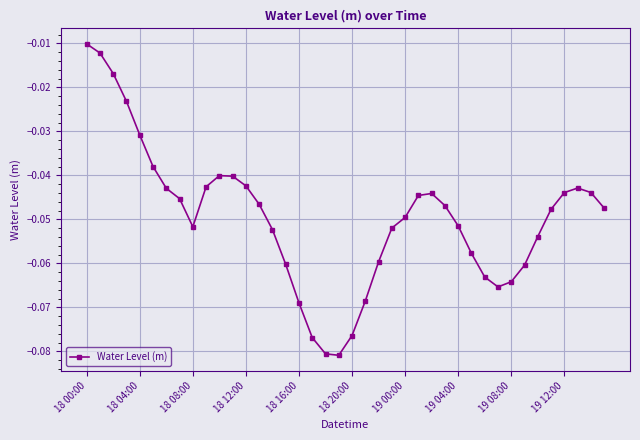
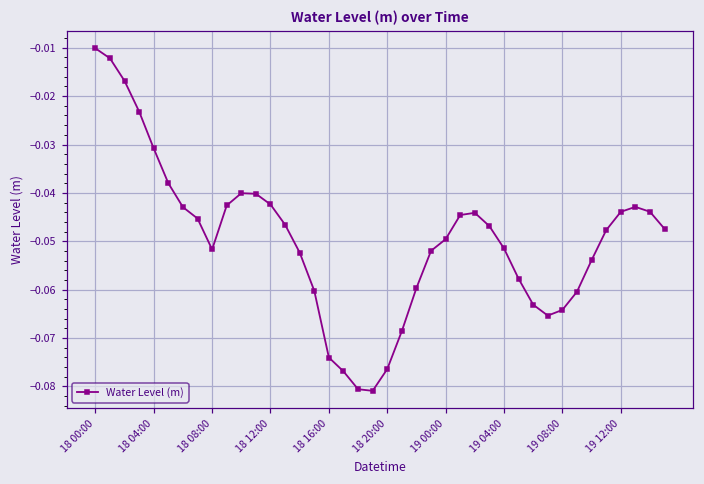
  {
    "18 00:00": -0.010,
    "18 04:00": -0.031,
    "18 08:00": -0.052,
    "18 12:00": -0.042,
-   "18 16:00": -0.069,
+   "18 16:00": -0.074,
    "18 20:00": -0.076,
    "19 00:00": -0.050,
    "19 04:00": -0.051,
    "19 08:00": -0.064,
    "19 12:00": -0.044
  }
